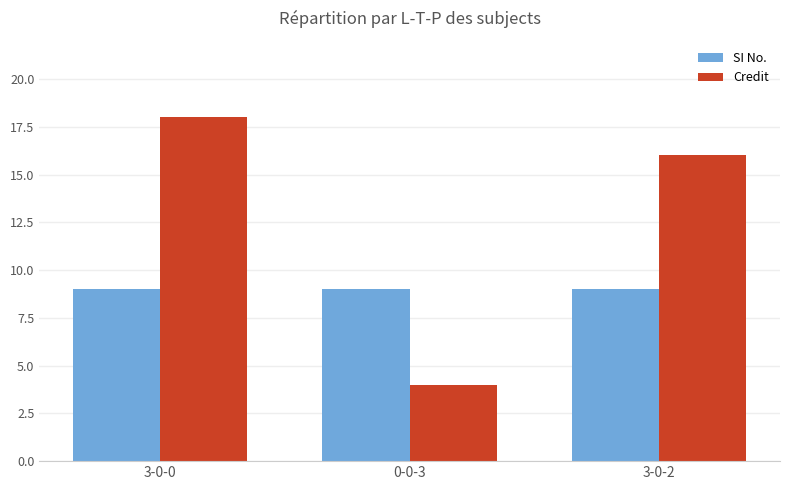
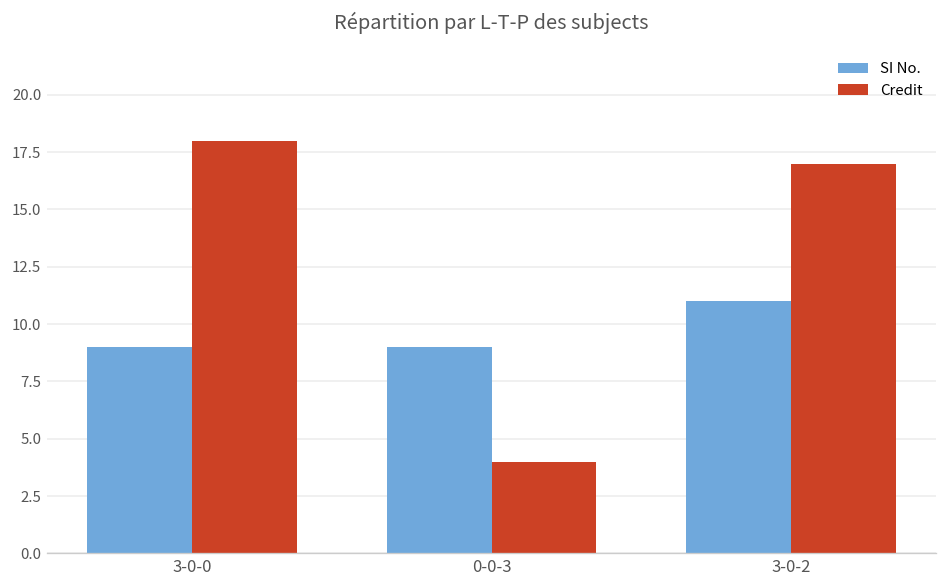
  {
    "SI No.": {
      "3-0-0": 9,
      "0-0-3": 9,
-     "3-0-2": 9
+     "3-0-2": 11
    },
    "Credit": {
      "3-0-0": 18,
      "0-0-3": 4,
-     "3-0-2": 16
+     "3-0-2": 17
    }
  }
